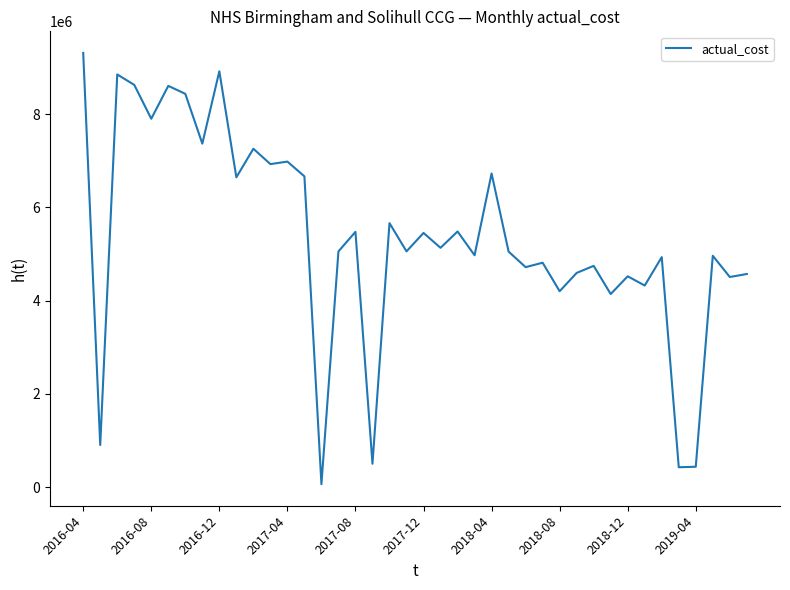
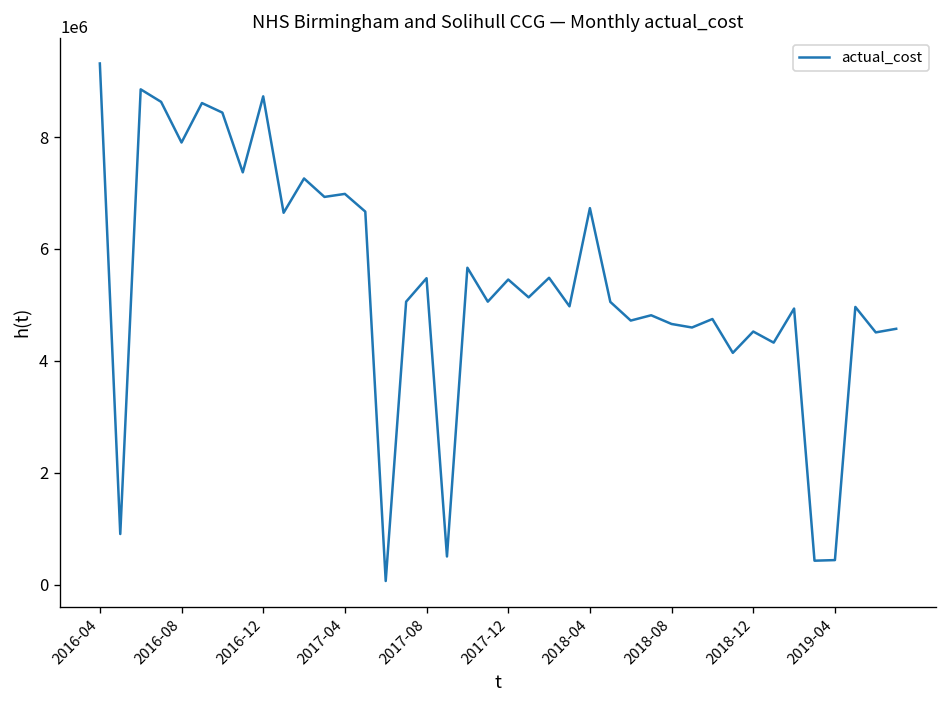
  {
    "2016-04": 9300000,
    "2016-08": 7900000,
-   "2016-12": 8900000,
+   "2016-12": 8700000,
    "2017-04": 7000000,
    "2017-08": 5500000,
    "2017-12": 5500000,
    "2018-04": 6700000,
-   "2018-08": 4200000,
+   "2018-08": 4700000,
    "2018-12": 4500000,
    "2019-04": 400000
  }
